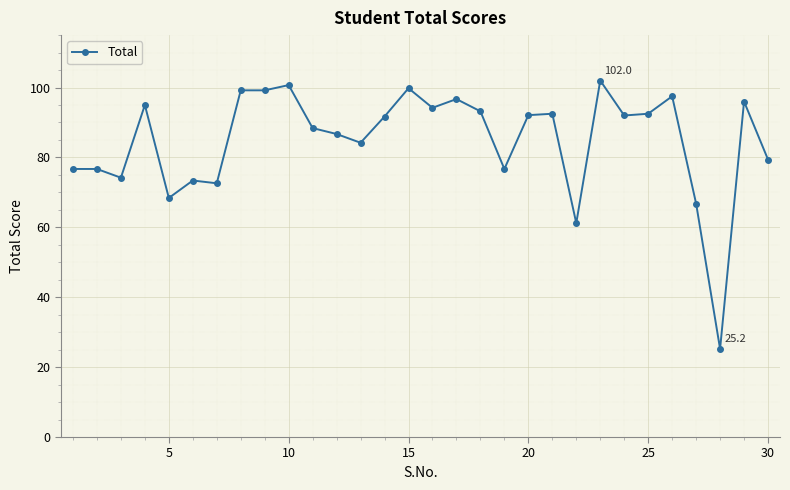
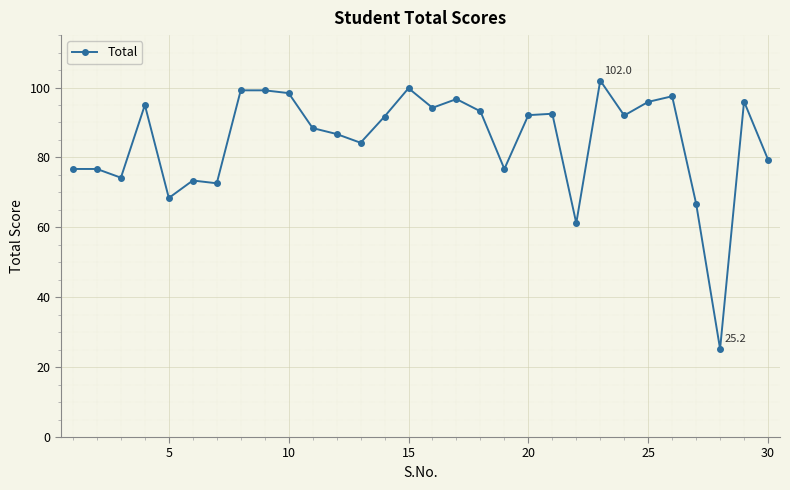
  {
    "5": 68,
-   "10": 101,
+   "10": 98,
    "15": 100,
    "20": 92,
-   "25": 93,
+   "25": 96,
    "30": 79
  }
